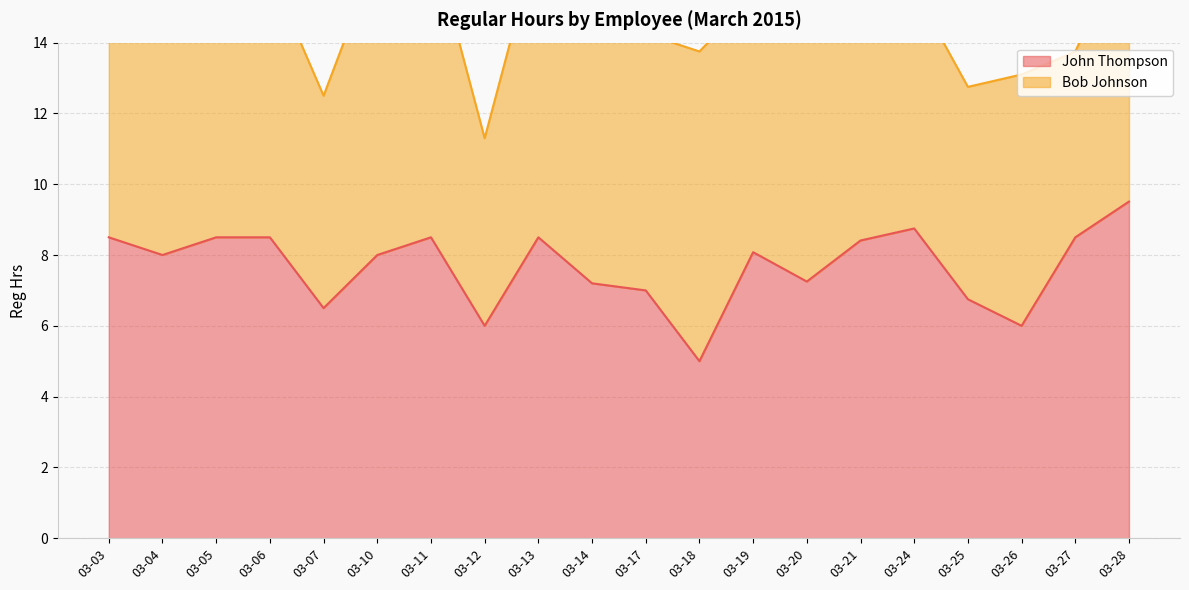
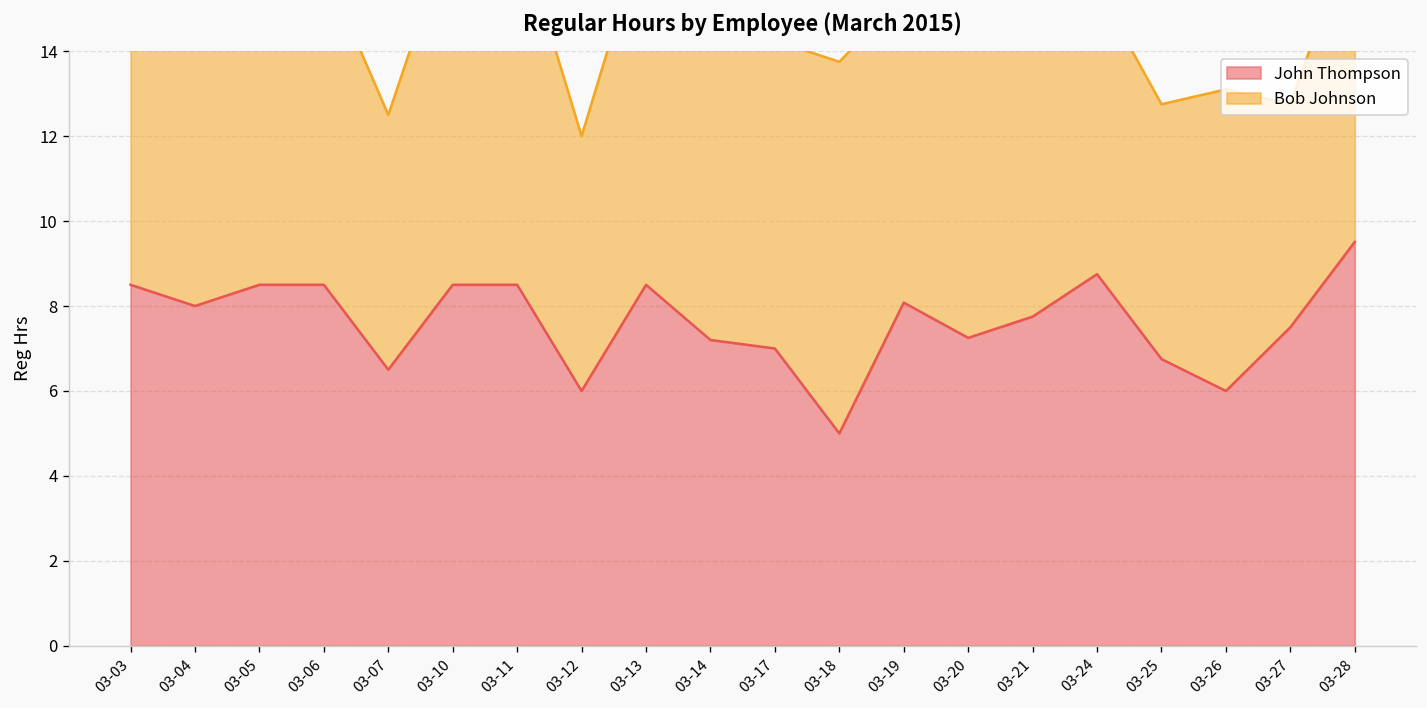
  {
    "John Thompson": {
      "03-03": 8.5,
      "03-04": 8.0,
      "03-05": 8.5,
      "03-06": 8.5,
      "03-07": 6.5,
-     "03-10": 8.0,
+     "03-10": 8.5,
      "03-11": 8.5,
      "03-12": 6.0,
      "03-13": 8.5,
      "03-14": 7.2,
      "03-17": 7.0,
      "03-18": 5.0,
      "03-19": 8.1,
      "03-20": 7.3,
-     "03-21": 8.4,
+     "03-21": 7.8,
      "03-24": 8.8,
      "03-25": 6.8,
      "03-26": 6.0,
-     "03-27": 8.5,
+     "03-27": 7.5,
      "03-28": 9.5
    },
    "Bob Johnson": {
      "03-07": 6.0,
-     "03-12": 5.3,
+     "03-12": 6.0,
      "03-18": 8.8,
      "03-25": 6.0
    }
  }
